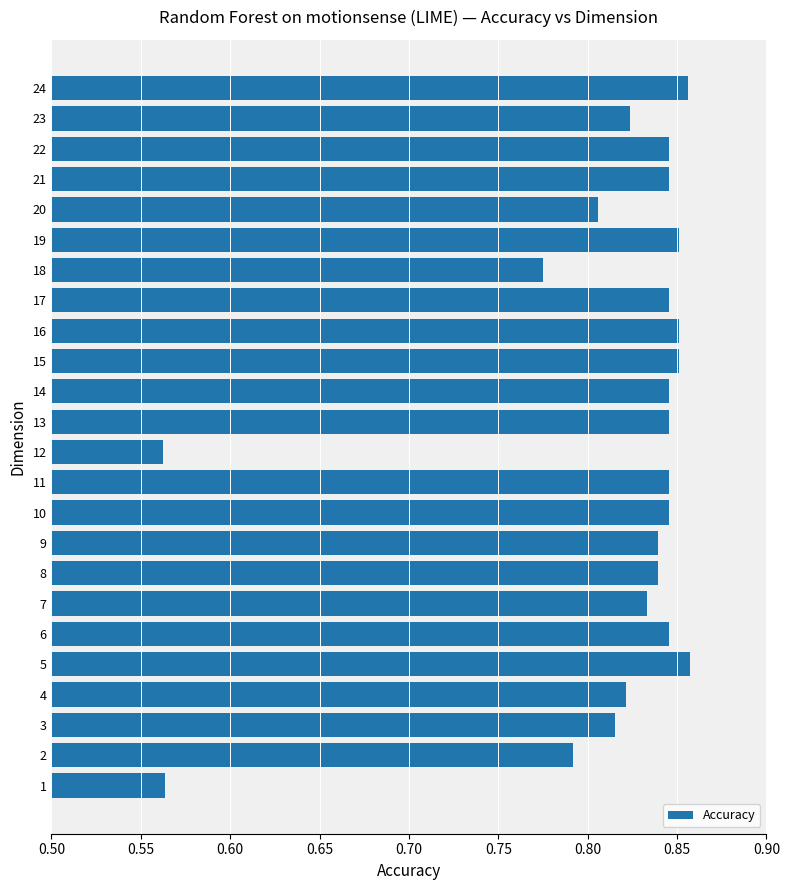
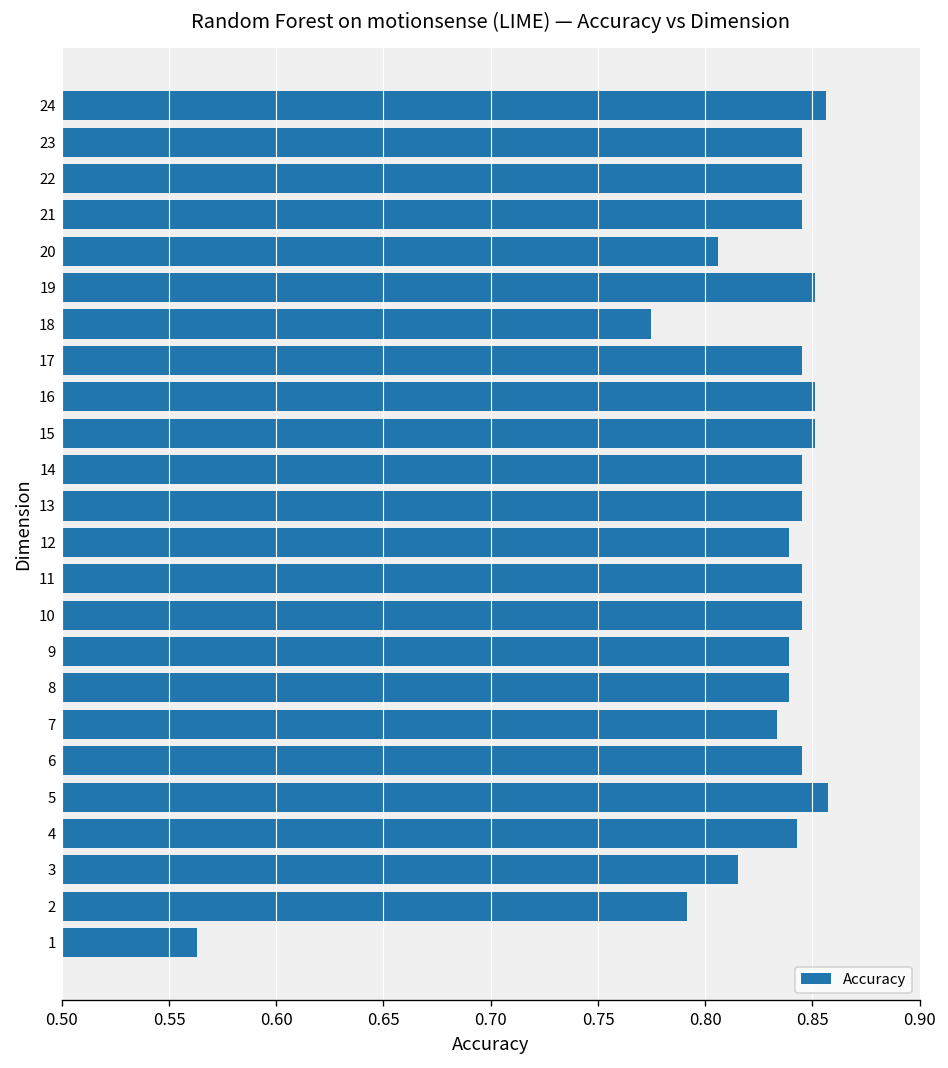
  {
    "24": 0.856,
-   "23": 0.824,
+   "23": 0.845,
    "22": 0.845,
    "21": 0.845,
    "20": 0.806,
    "19": 0.851,
    "18": 0.775,
    "17": 0.845,
    "16": 0.851,
    "15": 0.851,
    "14": 0.845,
    "13": 0.845,
-   "12": 0.562,
+   "12": 0.839,
    "11": 0.845,
    "10": 0.845,
    "9": 0.839,
    "8": 0.839,
    "7": 0.833,
    "6": 0.845,
    "5": 0.857,
-   "4": 0.821,
+   "4": 0.843,
    "3": 0.815,
    "2": 0.792,
    "1": 0.563
  }
